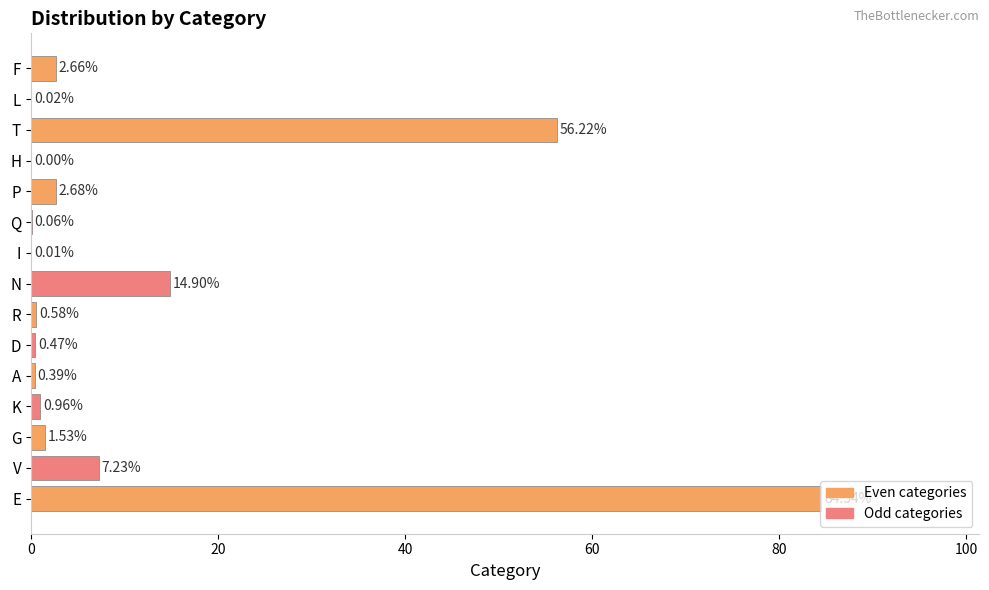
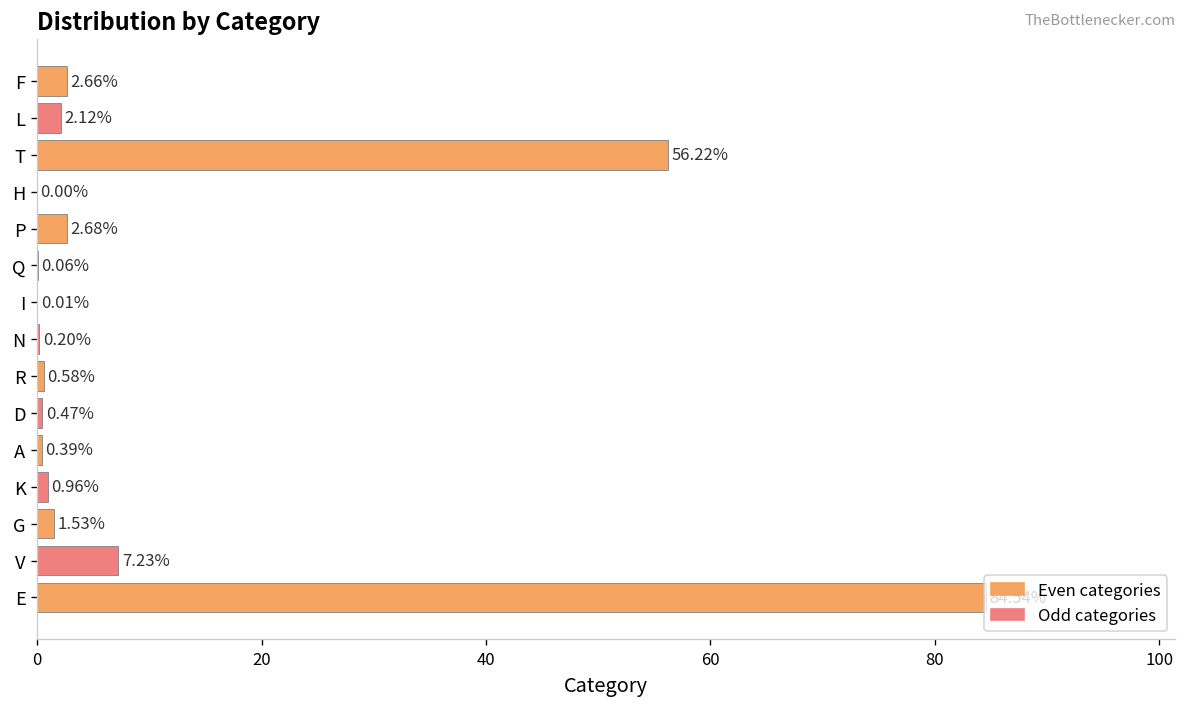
  {
    "F": "2.66%",
-   "L": "0.02%",
+   "L": "2.12%",
    "T": "56.22%",
    "H": "0.00%",
    "P": "2.68%",
    "Q": "0.06%",
    "I": "0.01%",
-   "N": "14.90%",
+   "N": "0.20%",
    "R": "0.58%",
    "D": "0.47%",
    "A": "0.39%",
    "K": "0.96%",
    "G": "1.53%",
    "V": "7.23%"
  }
